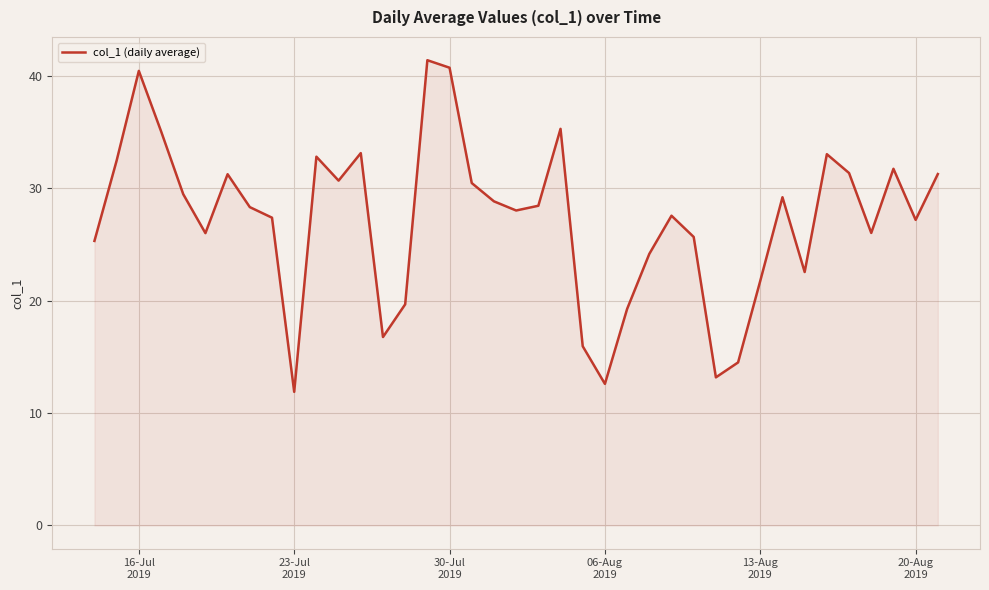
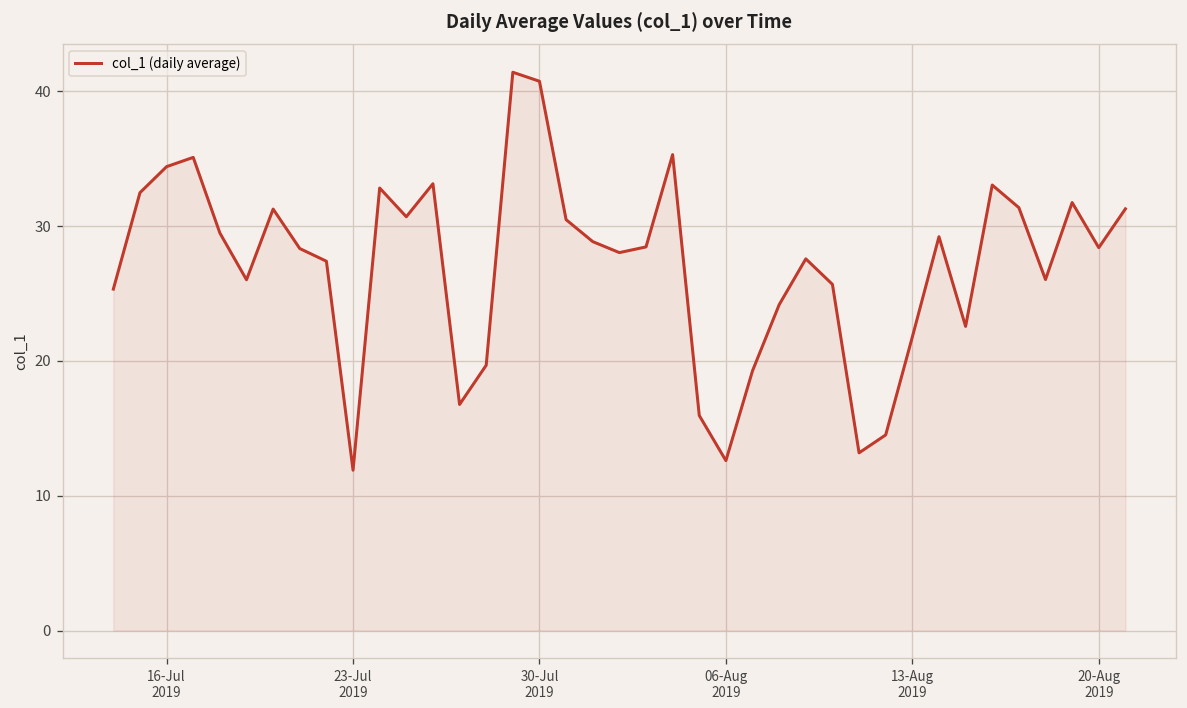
  {
-   "16-Jul 2019": 40.5,
+   "16-Jul 2019": 34.4,
    "23-Jul 2019": 11.9,
    "30-Jul 2019": 40.7,
    "06-Aug 2019": 12.6,
    "13-Aug 2019": 21.8,
-   "20-Aug 2019": 27.2
+   "20-Aug 2019": 28.4
  }
